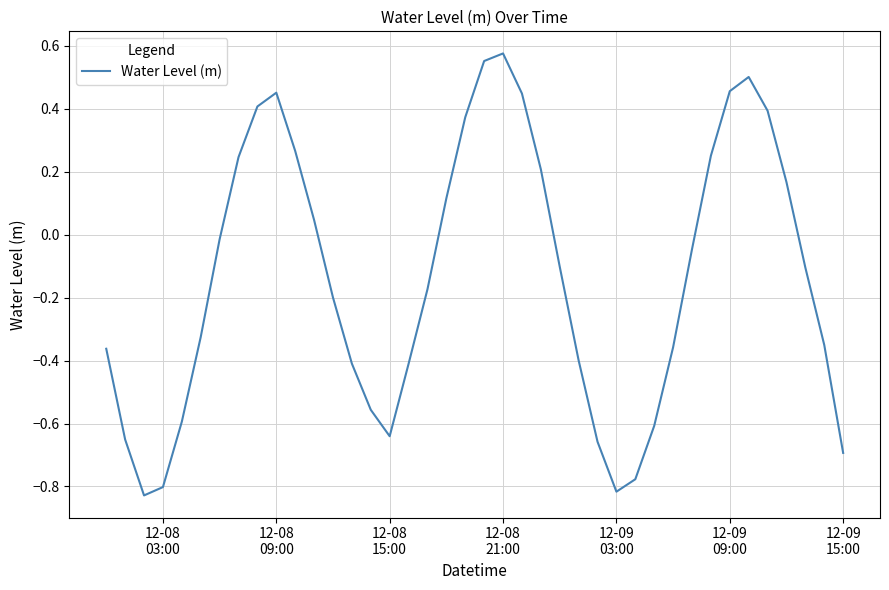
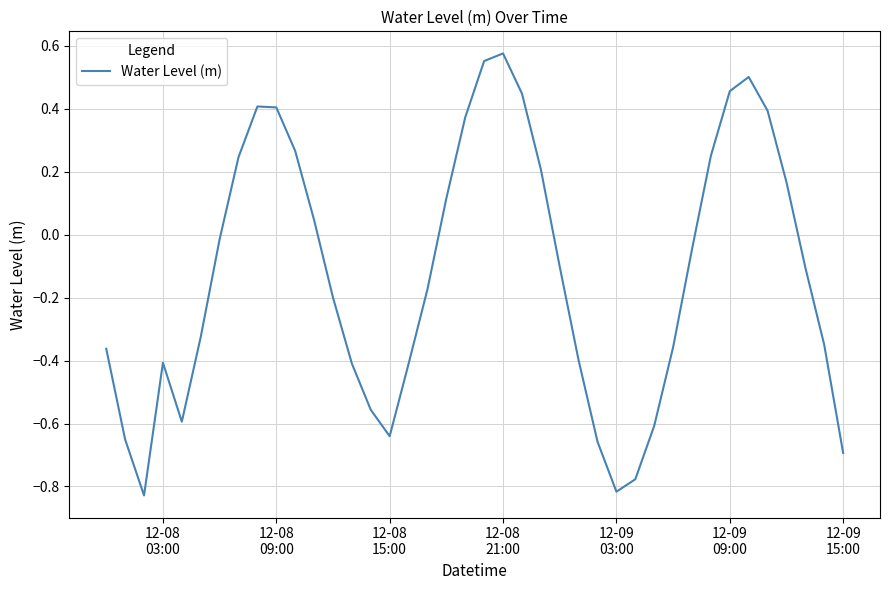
  {
-   "12-08 03:00": -0.80,
-   "12-08 09:00": 0.45,
+   "12-08 03:00": -0.41,
+   "12-08 09:00": 0.40,
    "12-08 15:00": -0.64,
    "12-08 21:00": 0.58,
    "12-09 03:00": -0.82,
    "12-09 09:00": 0.46,
    "12-09 15:00": -0.69
  }
